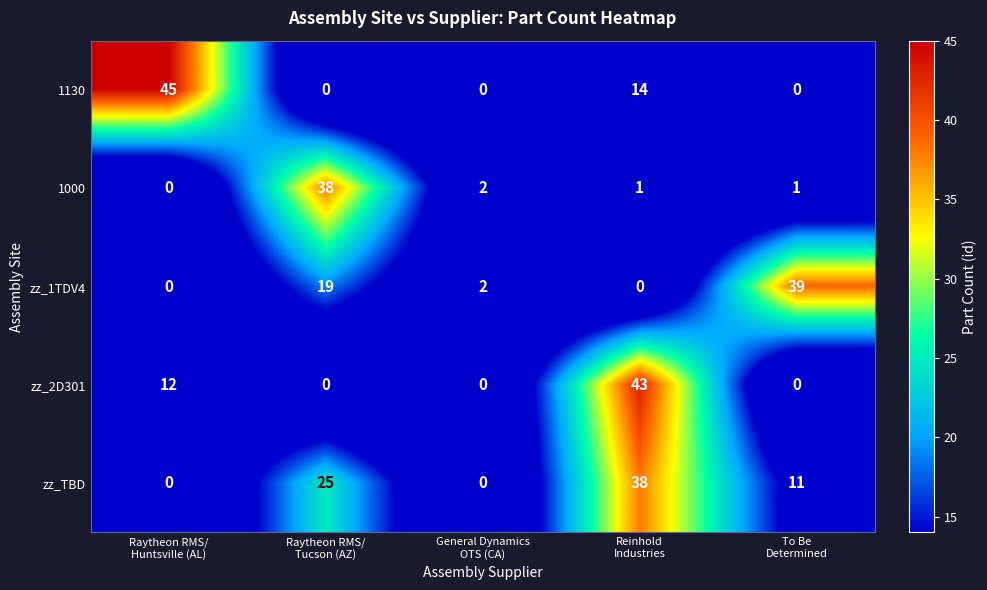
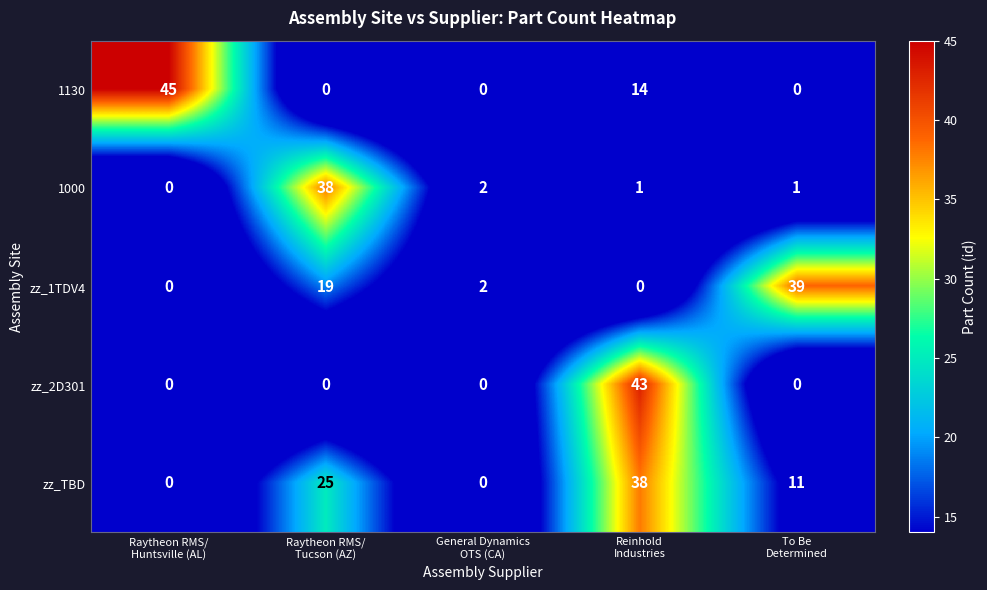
  {
    "1130": {
      "Raytheon RMS/ Huntsville (AL)": 45,
      "Raytheon RMS/ Tucson (AZ)": 0,
      "General Dynamics OTS (CA)": 0,
      "Reinhold Industries": 14,
      "To Be Determined": 0
    },
    "1000": {
      "Raytheon RMS/ Huntsville (AL)": 0,
      "Raytheon RMS/ Tucson (AZ)": 38,
      "General Dynamics OTS (CA)": 2,
      "Reinhold Industries": 1,
      "To Be Determined": 1
    },
    "zz_1TDV4": {
      "Raytheon RMS/ Huntsville (AL)": 0,
      "Raytheon RMS/ Tucson (AZ)": 19,
      "General Dynamics OTS (CA)": 2,
      "Reinhold Industries": 0,
      "To Be Determined": 39
    },
    "zz_2D301": {
-     "Raytheon RMS/ Huntsville (AL)": 12,
+     "Raytheon RMS/ Huntsville (AL)": 0,
      "Raytheon RMS/ Tucson (AZ)": 0,
      "General Dynamics OTS (CA)": 0,
      "Reinhold Industries": 43,
      "To Be Determined": 0
    },
    "zz_TBD": {
      "Raytheon RMS/ Huntsville (AL)": 0,
      "Raytheon RMS/ Tucson (AZ)": 25,
      "General Dynamics OTS (CA)": 0,
      "Reinhold Industries": 38,
      "To Be Determined": 11
    }
  }
